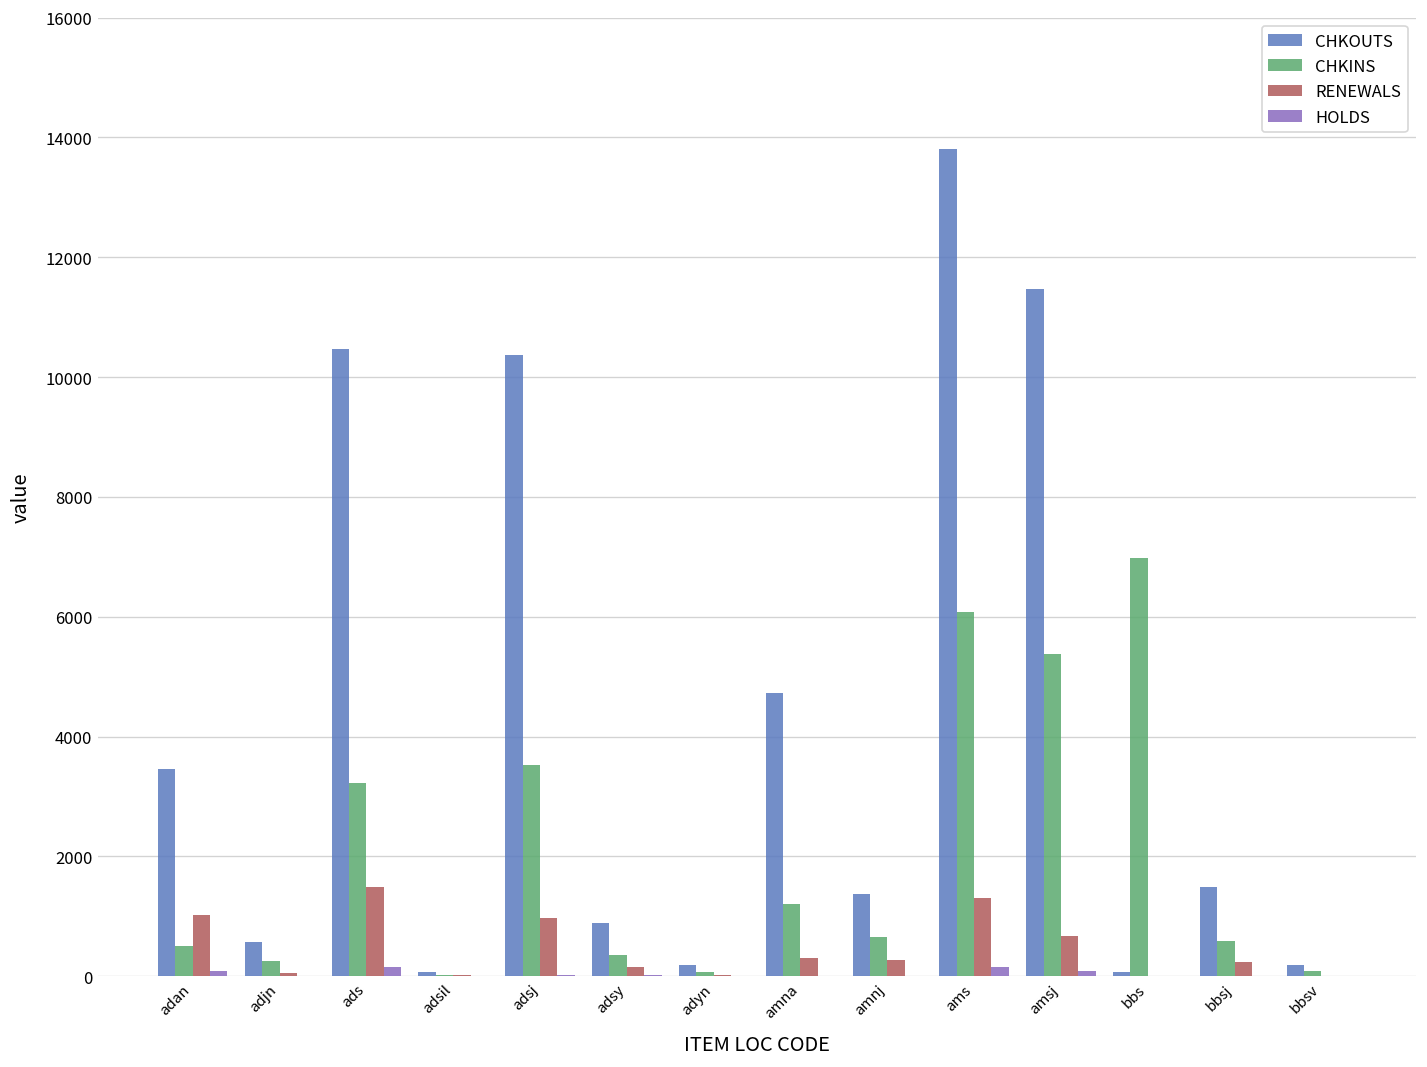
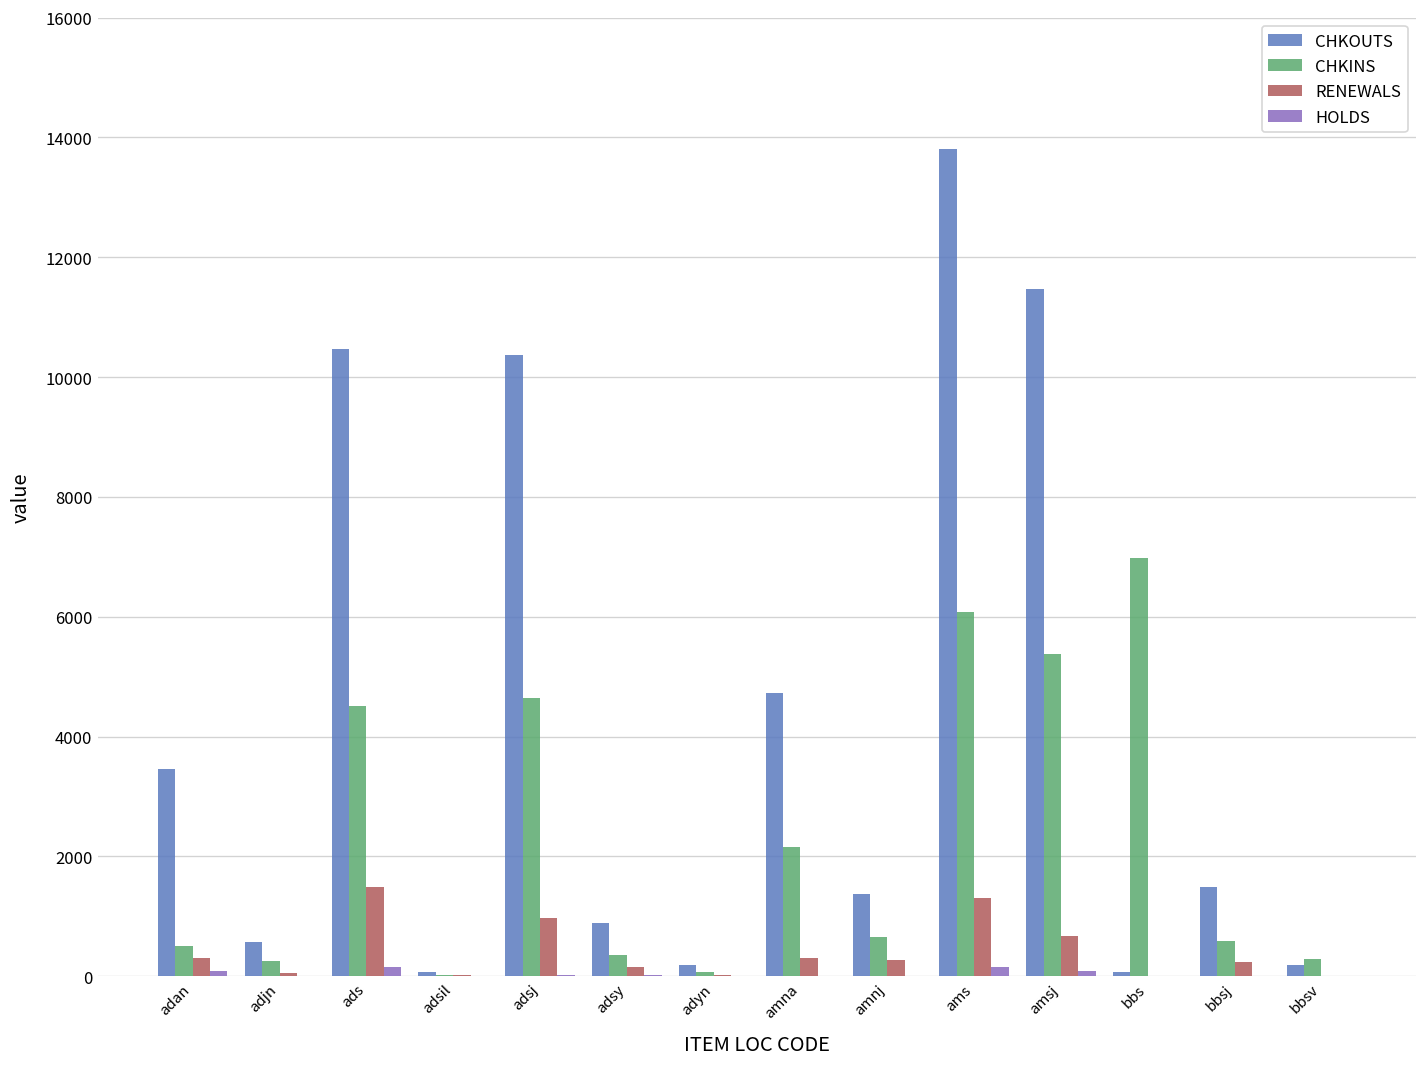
  {
    "CHKINS": {
      "adan": 500,
      "adjn": 300,
-     "ads": 3200,
-     "adsj": 3500,
+     "ads": 4500,
+     "adsj": 4600,
      "adsy": 400,
      "adyn": 100,
-     "amna": 1200,
+     "amna": 2200,
      "amnj": 700,
      "ams": 6100,
      "amsj": 5400,
      "bbs": 7000,
      "bbsj": 600,
-     "bbsv": 100
+     "bbsv": 300
    },
    "RENEWALS": {
-     "adan": 1000,
+     "adan": 300,
      "adjn": 100,
      "ads": 1500,
      "adsj": 1000,
      "adsy": 200,
      "amna": 300,
      "amnj": 300,
      "ams": 1300,
      "amsj": 700,
      "bbsj": 200,
      "bbsv": 0
    }
  }
